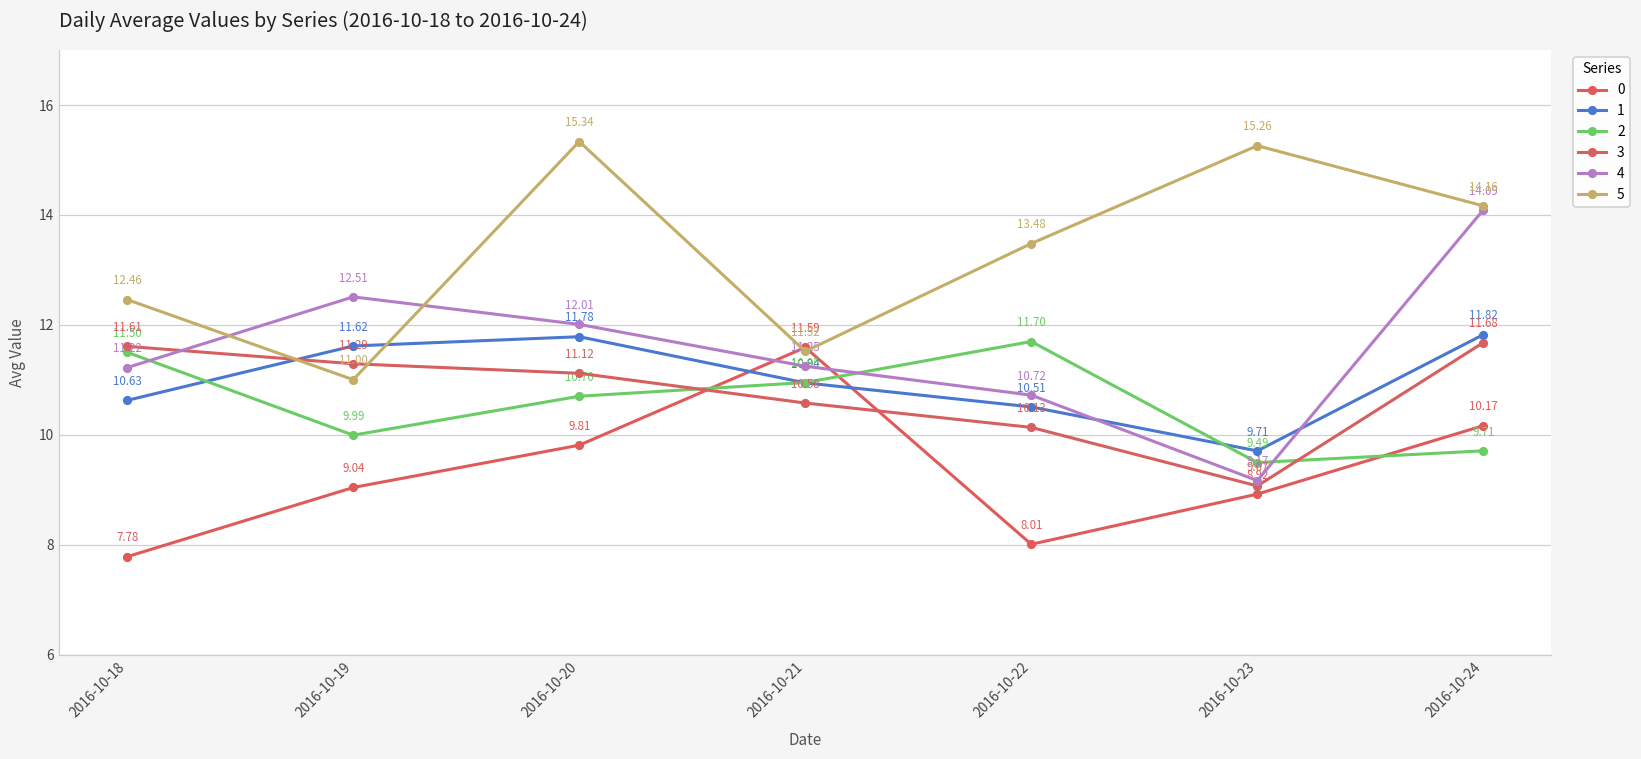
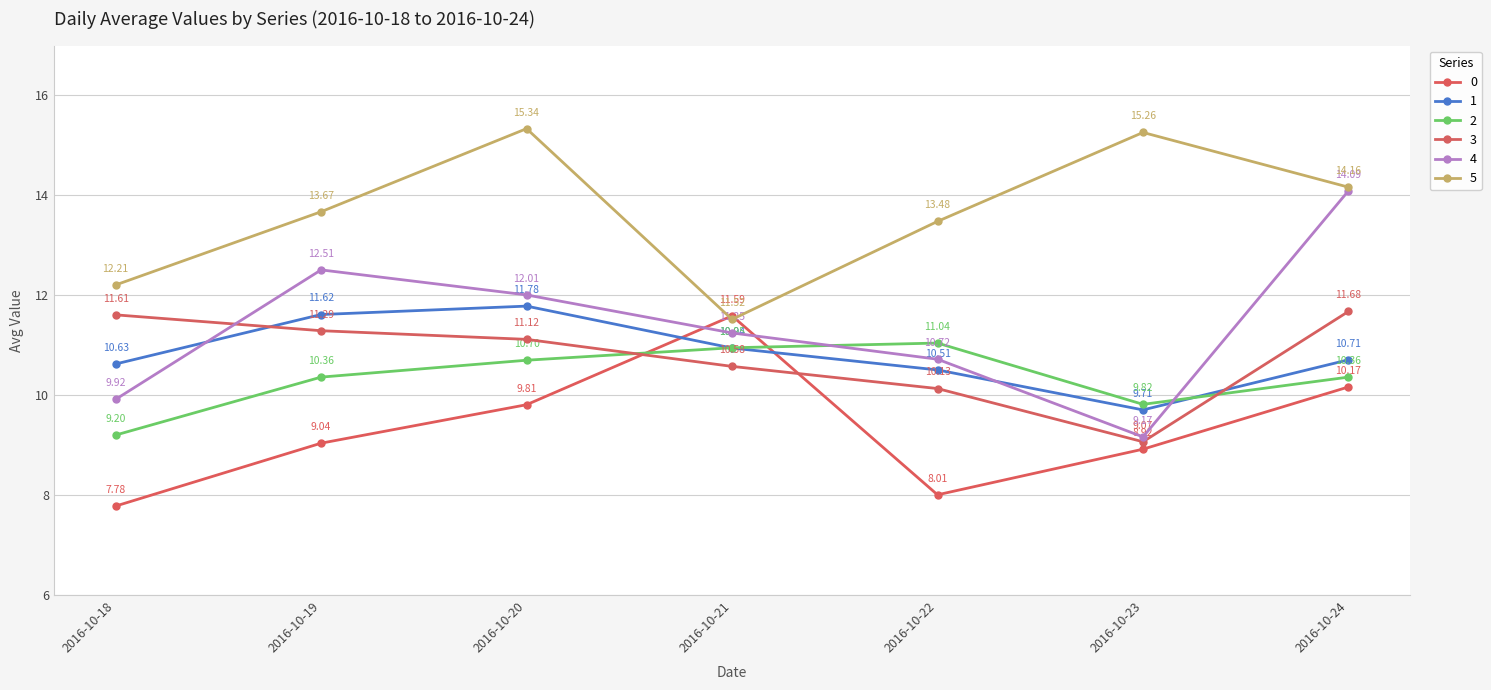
  {
    "1": {
      "2016-10-18": 10.63,
      "2016-10-19": 11.62,
-     "2016-10-24": 11.82
+     "2016-10-24": 10.71
    },
    "2": {
-     "2016-10-18": 11.50,
-     "2016-10-19": 9.99,
-     "2016-10-22": 11.70,
-     "2016-10-23": 9.49,
-     "2016-10-24": 9.71
+     "2016-10-18": 9.20,
+     "2016-10-19": 10.36,
+     "2016-10-22": 11.04,
+     "2016-10-23": 9.82,
+     "2016-10-24": 10.36
    },
    "4": {
-     "2016-10-18": 11.22,
+     "2016-10-18": 9.92,
      "2016-10-19": 12.51,
      "2016-10-20": 12.01
    },
    "5": {
-     "2016-10-18": 12.46,
-     "2016-10-19": 11.00,
+     "2016-10-18": 12.21,
+     "2016-10-19": 13.67,
      "2016-10-20": 15.34,
      "2016-10-22": 13.48,
      "2016-10-23": 15.26
    }
  }
